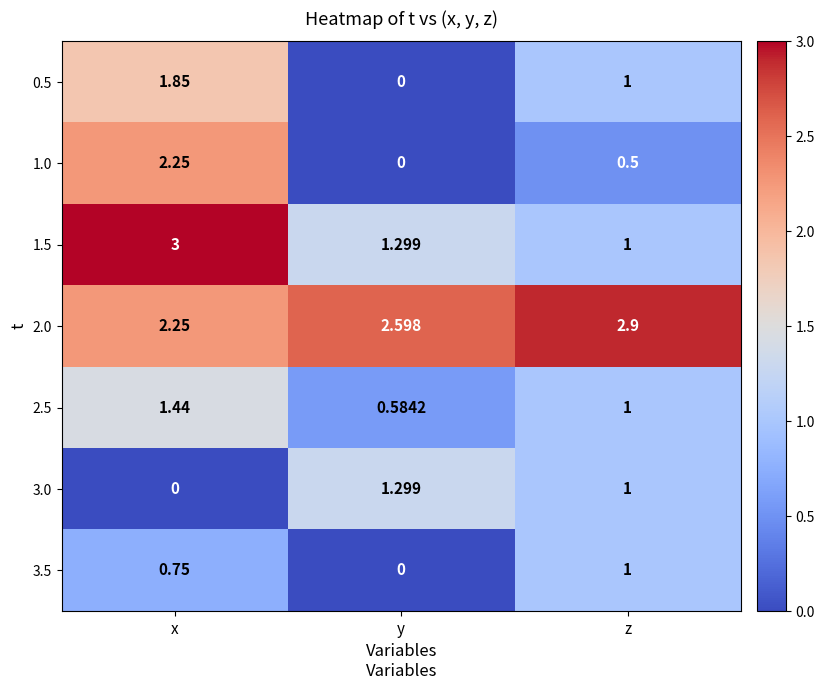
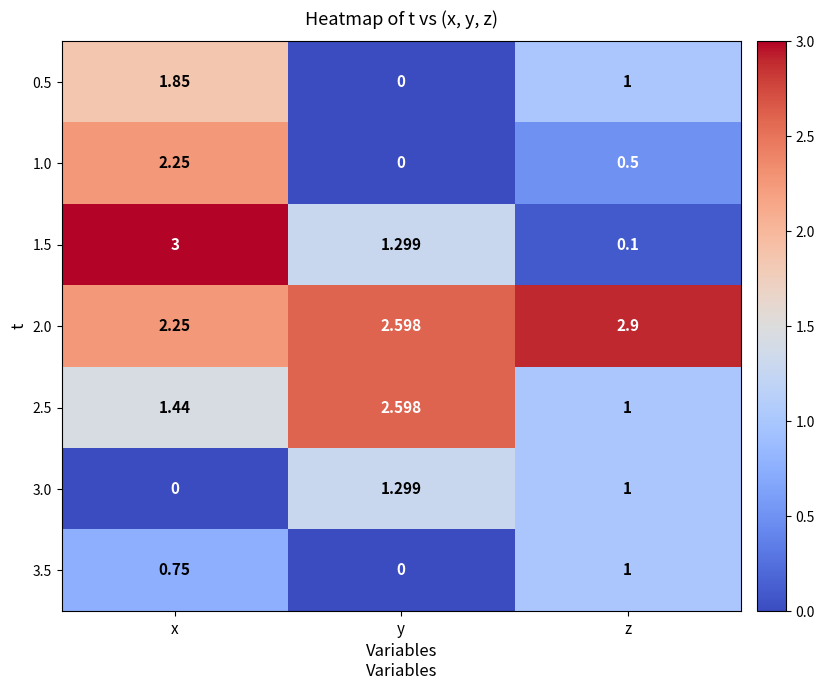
  {
    "0.5": {
      "x": 1.85,
      "y": 0,
      "z": 1
    },
    "1.0": {
      "x": 2.25,
      "y": 0,
      "z": 0.5
    },
    "1.5": {
      "x": 3,
      "y": 1.299,
-     "z": 1
+     "z": 0.1
    },
    "2.0": {
      "x": 2.25,
      "y": 2.598,
      "z": 2.9
    },
    "2.5": {
      "x": 1.44,
-     "y": 0.5842,
+     "y": 2.598,
      "z": 1
    },
    "3.0": {
      "x": 0,
      "y": 1.299,
      "z": 1
    },
    "3.5": {
      "x": 0.75,
      "y": 0,
      "z": 1
    }
  }
